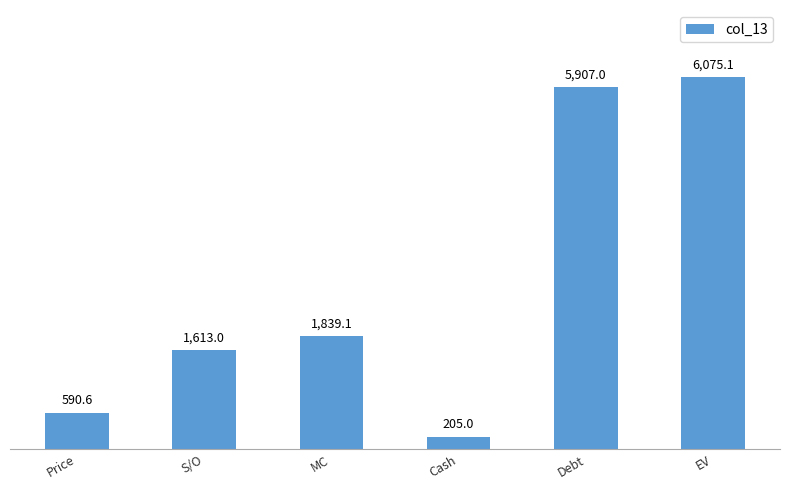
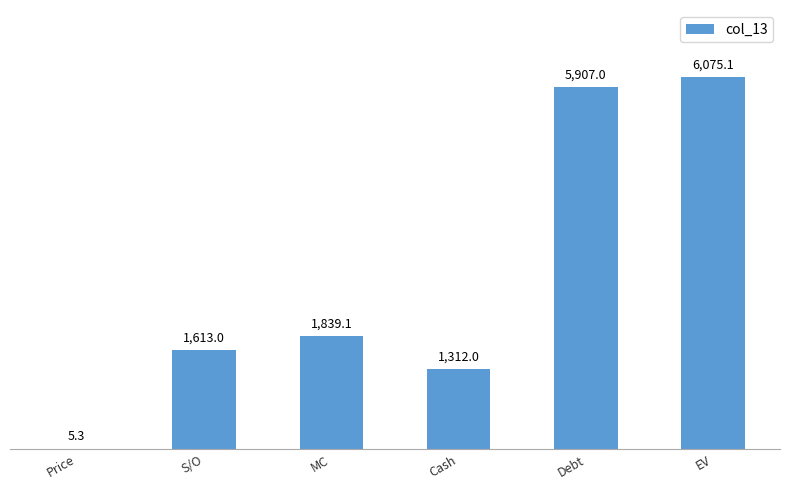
  {
-   "Price": "590.6",
+   "Price": "5.3",
    "S/O": "1,613.0",
    "MC": "1,839.1",
-   "Cash": "205.0",
+   "Cash": "1,312.0",
    "Debt": "5,907.0",
    "EV": "6,075.1"
  }
